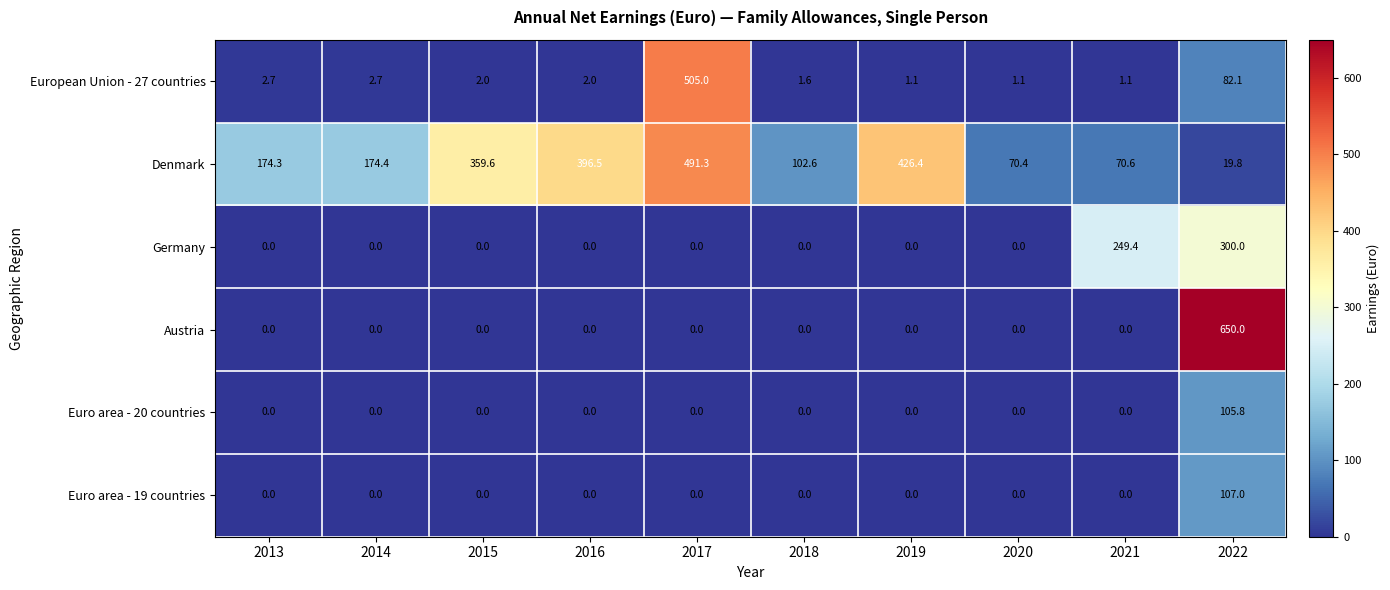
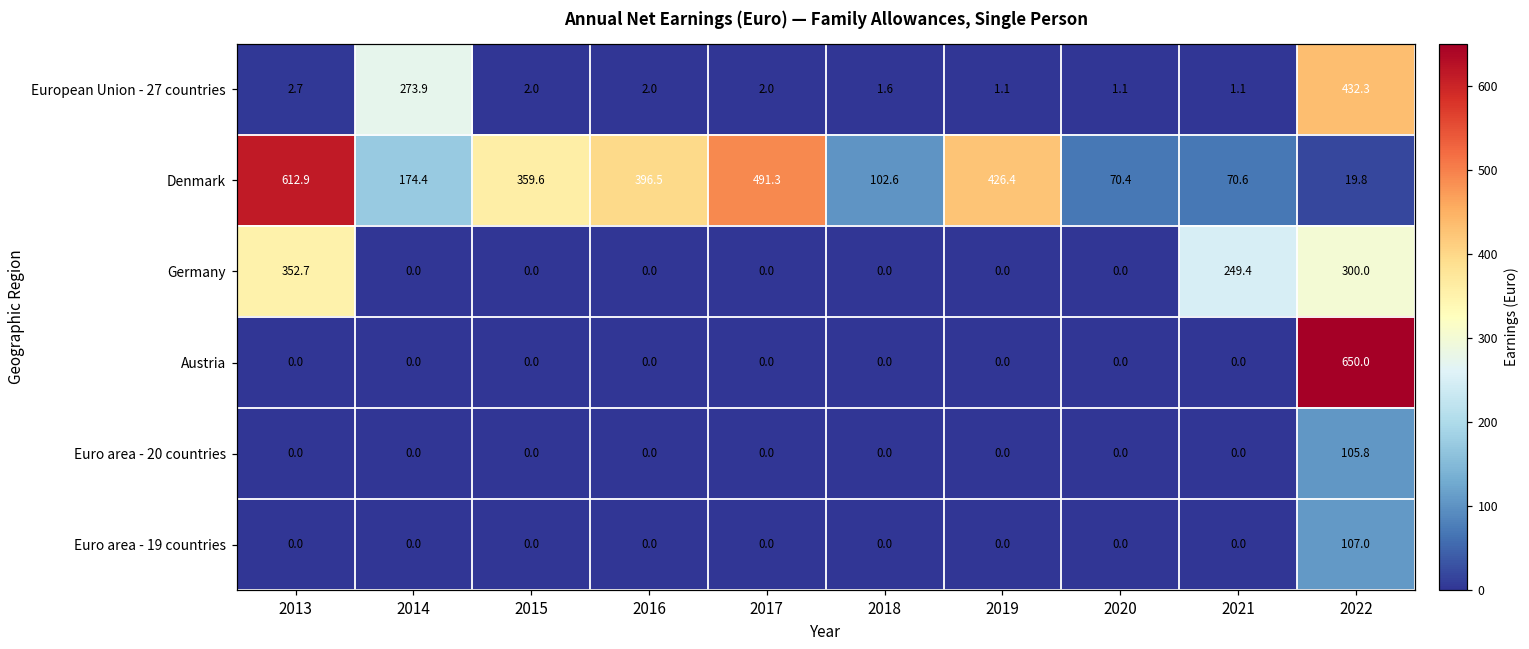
  {
    "European Union - 27 countries": {
      "2013": 2.7,
-     "2014": 2.7,
+     "2014": 273.9,
      "2015": 2.0,
      "2016": 2.0,
-     "2017": 505.0,
+     "2017": 2.0,
      "2018": 1.6,
      "2019": 1.1,
      "2020": 1.1,
      "2021": 1.1,
-     "2022": 82.1
+     "2022": 432.3
    },
    "Denmark": {
-     "2013": 174.3,
+     "2013": 612.9,
      "2014": 174.4,
      "2015": 359.6,
      "2016": 396.5,
      "2017": 491.3,
      "2018": 102.6,
      "2019": 426.4,
      "2020": 70.4,
      "2021": 70.6,
      "2022": 19.8
    },
    "Germany": {
-     "2013": 0.0,
+     "2013": 352.7,
      "2014": 0.0,
      "2015": 0.0,
      "2016": 0.0,
      "2017": 0.0,
      "2018": 0.0,
      "2019": 0.0,
      "2020": 0.0,
      "2021": 249.4,
      "2022": 300.0
    },
    "Austria": {
      "2013": 0.0,
      "2014": 0.0,
      "2015": 0.0,
      "2016": 0.0,
      "2017": 0.0,
      "2018": 0.0,
      "2019": 0.0,
      "2020": 0.0,
      "2021": 0.0,
      "2022": 650.0
    },
    "Euro area - 20 countries": {
      "2013": 0.0,
      "2014": 0.0,
      "2015": 0.0,
      "2016": 0.0,
      "2017": 0.0,
      "2018": 0.0,
      "2019": 0.0,
      "2020": 0.0,
      "2021": 0.0,
      "2022": 105.8
    },
    "Euro area - 19 countries": {
      "2013": 0.0,
      "2014": 0.0,
      "2015": 0.0,
      "2016": 0.0,
      "2017": 0.0,
      "2018": 0.0,
      "2019": 0.0,
      "2020": 0.0,
      "2021": 0.0,
      "2022": 107.0
    }
  }
